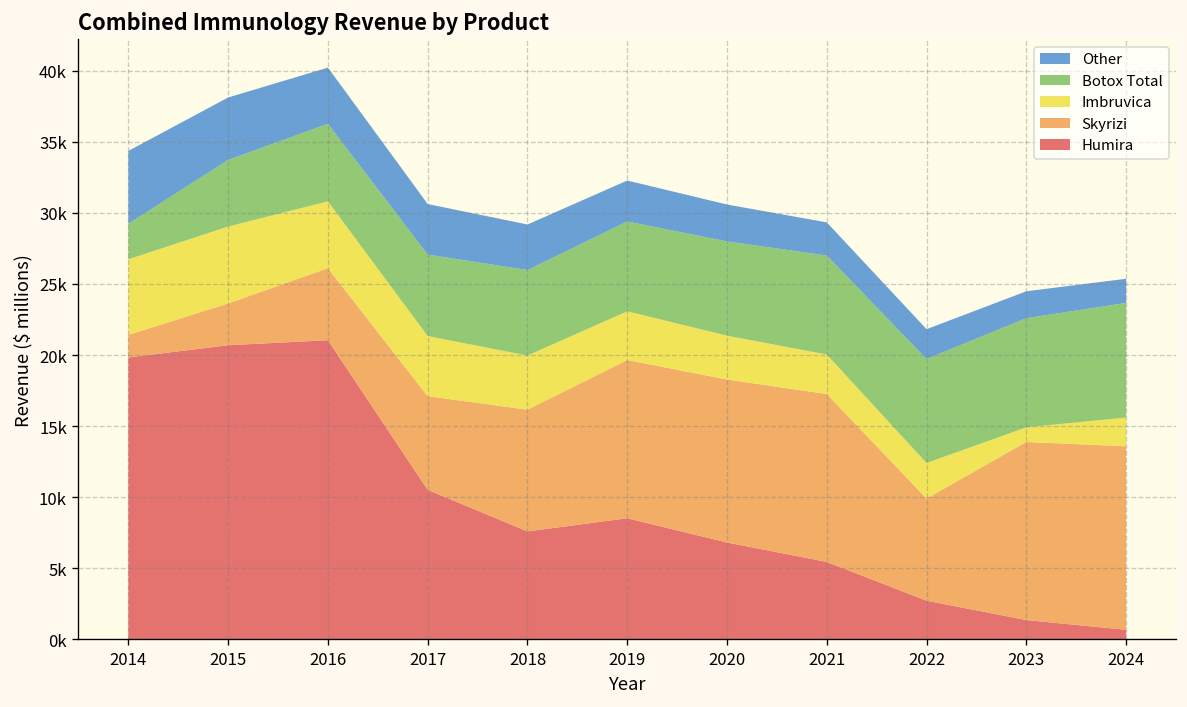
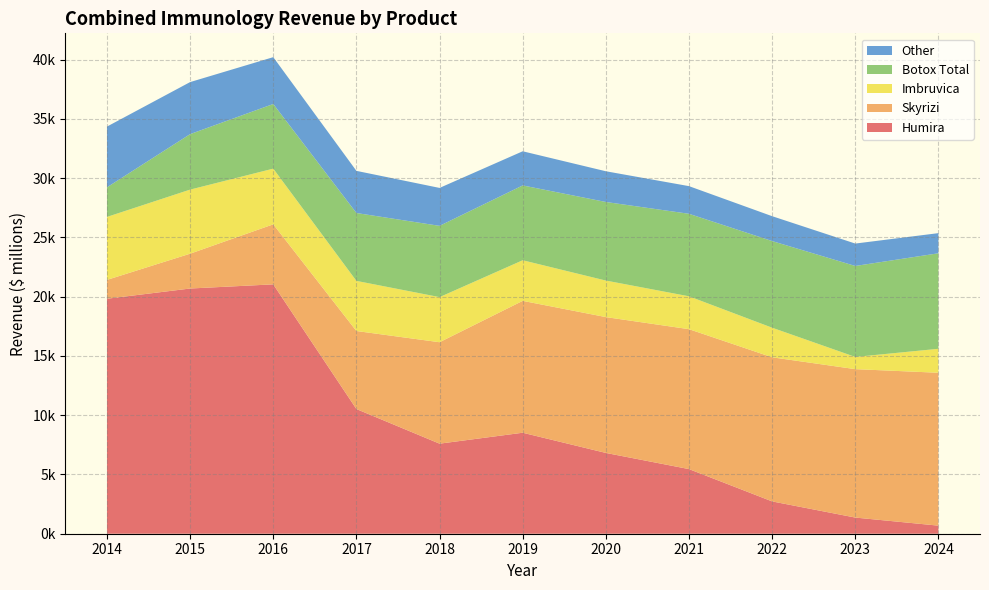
  {
    "Humira": {
      "2014": 19800,
      "2015": 20700,
      "2016": 21000,
      "2017": 10500,
      "2018": 7600,
      "2019": 8500,
      "2020": 6800,
      "2021": 5500,
      "2022": 2700,
      "2023": 1400,
      "2024": 700
    },
    "Skyrizi": {
      "2014": 1600,
      "2015": 2900,
      "2016": 5100,
      "2017": 6600,
      "2018": 8600,
      "2019": 11100,
      "2020": 11500,
      "2021": 11800,
-     "2022": 7200,
+     "2022": 12200,
      "2023": 12500,
      "2024": 12900
    },
    "Imbruvica": {
      "2014": 5300,
      "2015": 5400,
      "2016": 4700,
      "2017": 4200,
      "2018": 3800,
      "2019": 3400,
      "2020": 3100,
      "2021": 2800,
      "2022": 2500,
      "2023": 1000,
      "2024": 2000
    },
    "Botox Total": {
      "2014": 2500,
      "2015": 4700,
      "2016": 5500,
      "2017": 5700,
      "2018": 6000,
      "2019": 6300,
      "2020": 6600,
      "2021": 7000,
      "2022": 7300,
      "2023": 7700,
      "2024": 8100
    },
    "Other": {
      "2014": 5100,
      "2015": 4400,
      "2016": 4000,
      "2017": 3600,
      "2018": 3200,
      "2019": 2900,
      "2020": 2600,
      "2021": 2300,
      "2022": 2100,
      "2023": 1900,
      "2024": 1700
    }
  }
